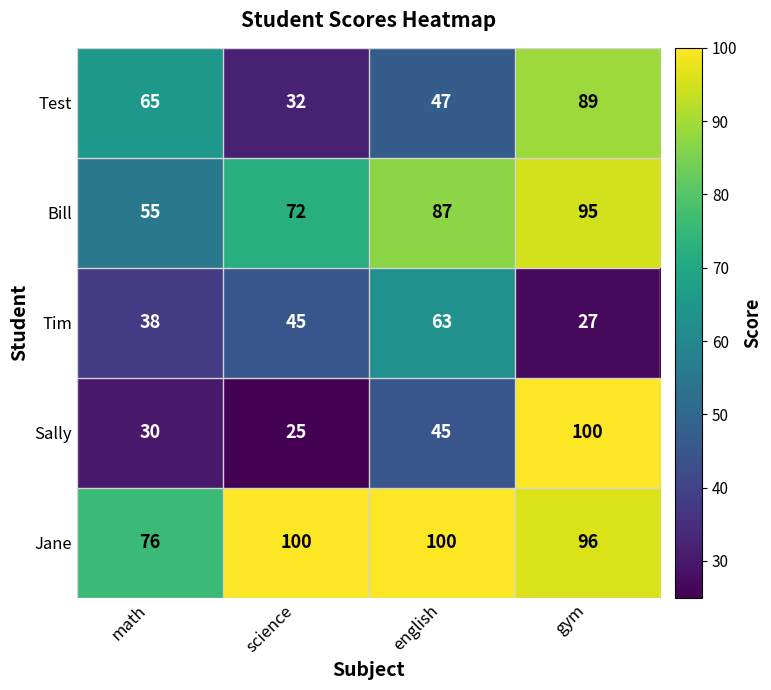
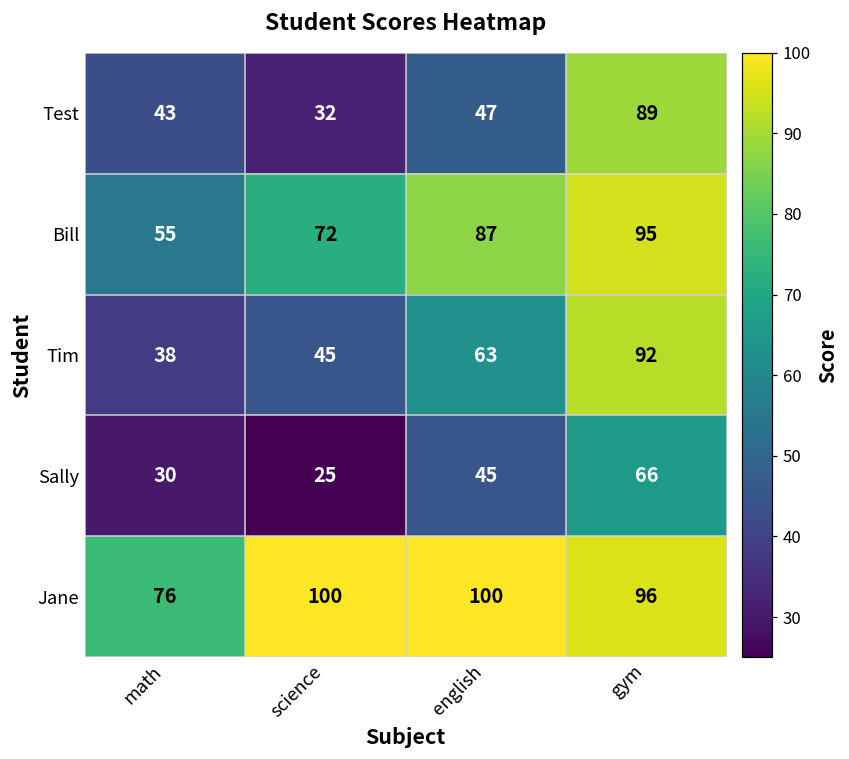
  {
    "Test": {
-     "math": 65,
+     "math": 43,
      "science": 32,
      "english": 47,
      "gym": 89
    },
    "Bill": {
      "math": 55,
      "science": 72,
      "english": 87,
      "gym": 95
    },
    "Tim": {
      "math": 38,
      "science": 45,
      "english": 63,
-     "gym": 27
+     "gym": 92
    },
    "Sally": {
      "math": 30,
      "science": 25,
      "english": 45,
-     "gym": 100
+     "gym": 66
    },
    "Jane": {
      "math": 76,
      "science": 100,
      "english": 100,
      "gym": 96
    }
  }
